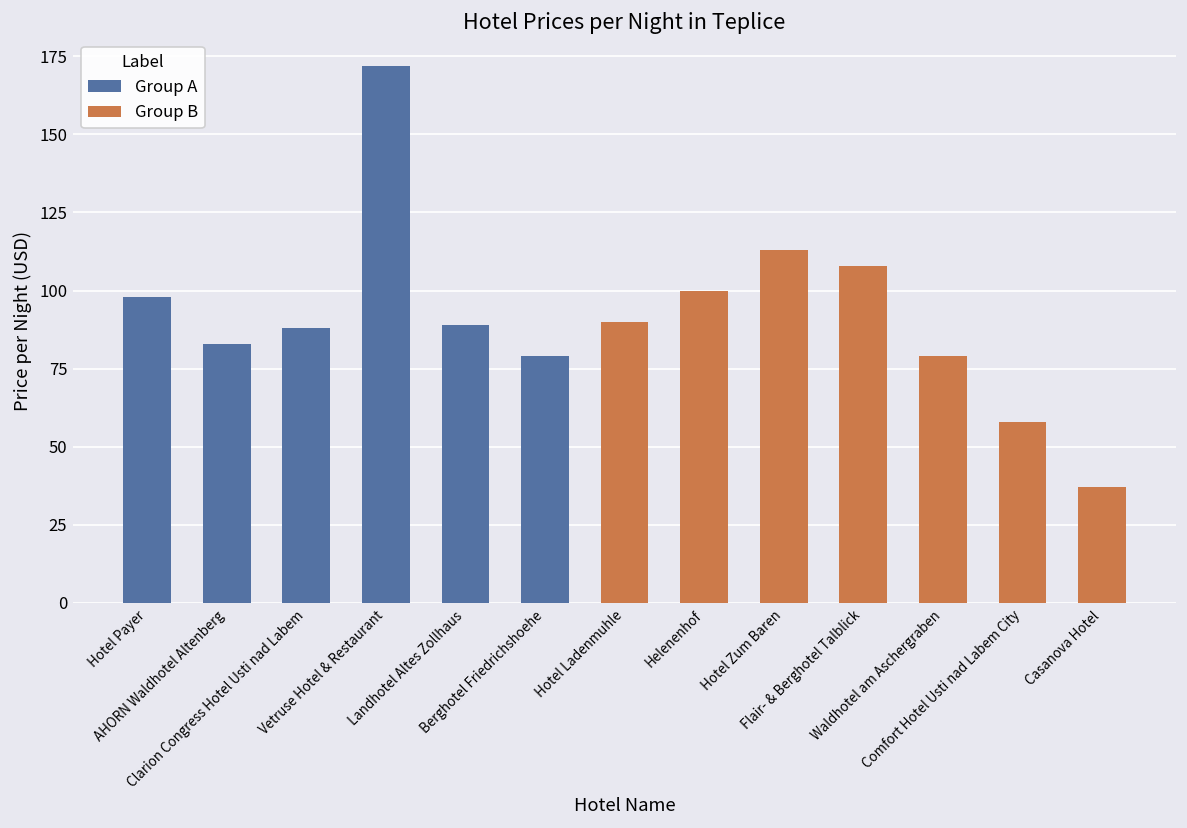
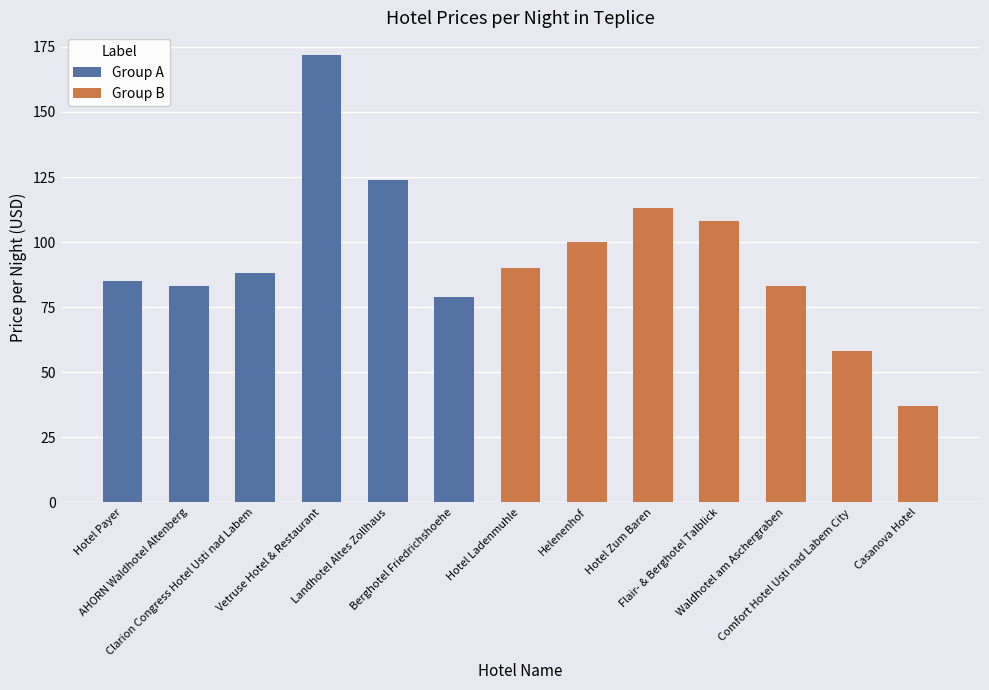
  {
    "Group A": {
-     "Hotel Payer": 98,
+     "Hotel Payer": 85,
      "AHORN Waldhotel Altenberg": 83,
      "Clarion Congress Hotel Usti nad Labem": 88,
      "Vetruse Hotel & Restaurant": 172,
-     "Landhotel Altes Zollhaus": 89,
+     "Landhotel Altes Zollhaus": 124,
      "Berghotel Friedrichshoehe": 79
    },
    "Group B": {
      "Hotel Ladenmuhle": 90,
      "Helenenhof": 100,
      "Hotel Zum Baren": 113,
      "Flair- & Berghotel Talblick": 108,
-     "Waldhotel am Aschergraben": 79,
+     "Waldhotel am Aschergraben": 83,
      "Comfort Hotel Usti nad Labem City": 58,
      "Casanova Hotel": 37
    }
  }
